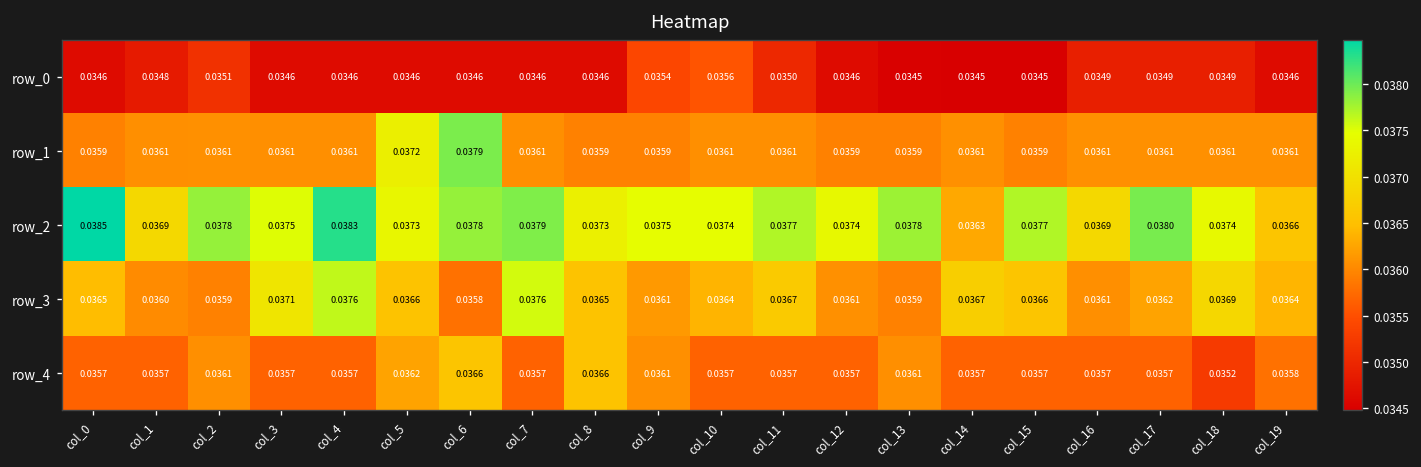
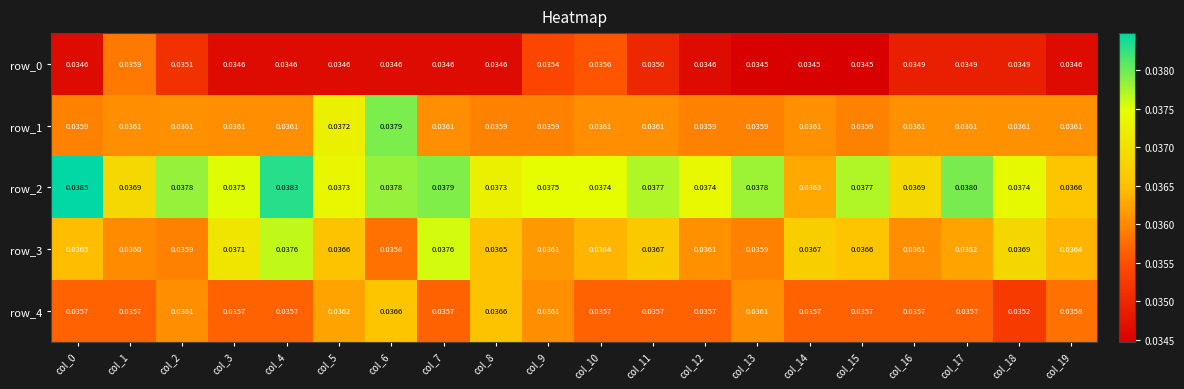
  {
    "row_0": {
      "col_0": 0.0346,
-     "col_1": 0.0348,
+     "col_1": 0.0359,
      "col_2": 0.0351,
      "col_3": 0.0346,
      "col_4": 0.0346,
      "col_5": 0.0346,
      "col_6": 0.0346,
      "col_7": 0.0346,
      "col_8": 0.0346,
      "col_9": 0.0354,
      "col_10": 0.0356,
      "col_11": 0.0350,
      "col_12": 0.0346,
      "col_13": 0.0345,
      "col_14": 0.0345,
      "col_15": 0.0345,
      "col_16": 0.0349,
      "col_17": 0.0349,
      "col_18": 0.0349,
      "col_19": 0.0346
    },
    "row_1": {
      "col_0": 0.0359,
      "col_1": 0.0361,
      "col_2": 0.0361,
      "col_3": 0.0361,
      "col_4": 0.0361,
      "col_5": 0.0372,
      "col_6": 0.0379,
      "col_7": 0.0361,
      "col_8": 0.0359,
      "col_9": 0.0359,
      "col_10": 0.0361,
      "col_11": 0.0361,
      "col_12": 0.0359,
      "col_13": 0.0359,
      "col_14": 0.0361,
      "col_15": 0.0359,
      "col_16": 0.0361,
      "col_17": 0.0361,
      "col_18": 0.0361,
      "col_19": 0.0361
    },
    "row_2": {
      "col_0": 0.0385,
      "col_1": 0.0369,
      "col_2": 0.0378,
      "col_3": 0.0375,
      "col_4": 0.0383,
      "col_5": 0.0373,
      "col_6": 0.0378,
      "col_7": 0.0379,
      "col_8": 0.0373,
      "col_9": 0.0375,
      "col_10": 0.0374,
      "col_11": 0.0377,
      "col_12": 0.0374,
      "col_13": 0.0378,
      "col_14": 0.0363,
      "col_15": 0.0377,
      "col_16": 0.0369,
      "col_17": 0.0380,
      "col_18": 0.0374,
      "col_19": 0.0366
    },
    "row_3": {
      "col_0": 0.0365,
      "col_1": 0.0360,
      "col_2": 0.0359,
      "col_3": 0.0371,
      "col_4": 0.0376,
      "col_5": 0.0366,
      "col_6": 0.0358,
      "col_7": 0.0376,
      "col_8": 0.0365,
      "col_9": 0.0361,
      "col_10": 0.0364,
      "col_11": 0.0367,
      "col_12": 0.0361,
      "col_13": 0.0359,
      "col_14": 0.0367,
      "col_15": 0.0366,
      "col_16": 0.0361,
      "col_17": 0.0362,
      "col_18": 0.0369,
      "col_19": 0.0364
    },
    "row_4": {
      "col_0": 0.0357,
      "col_1": 0.0357,
      "col_2": 0.0361,
      "col_3": 0.0357,
      "col_4": 0.0357,
      "col_5": 0.0362,
      "col_6": 0.0366,
      "col_7": 0.0357,
      "col_8": 0.0366,
      "col_9": 0.0361,
      "col_10": 0.0357,
      "col_11": 0.0357,
      "col_12": 0.0357,
      "col_13": 0.0361,
      "col_14": 0.0357,
      "col_15": 0.0357,
      "col_16": 0.0357,
      "col_17": 0.0357,
      "col_18": 0.0352,
      "col_19": 0.0358
    }
  }
